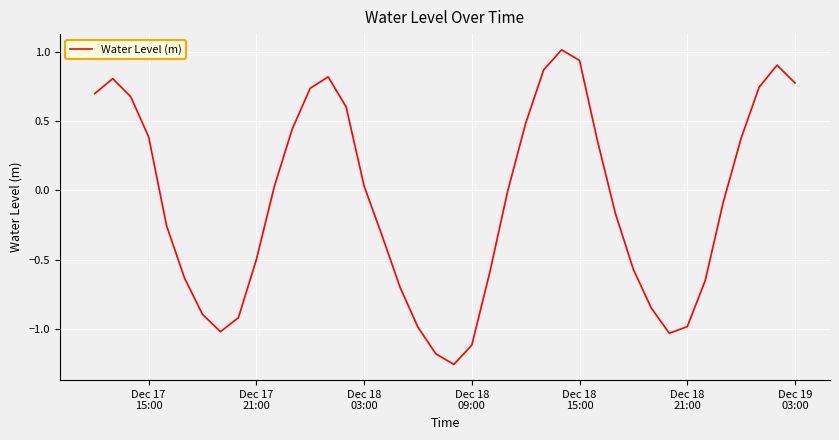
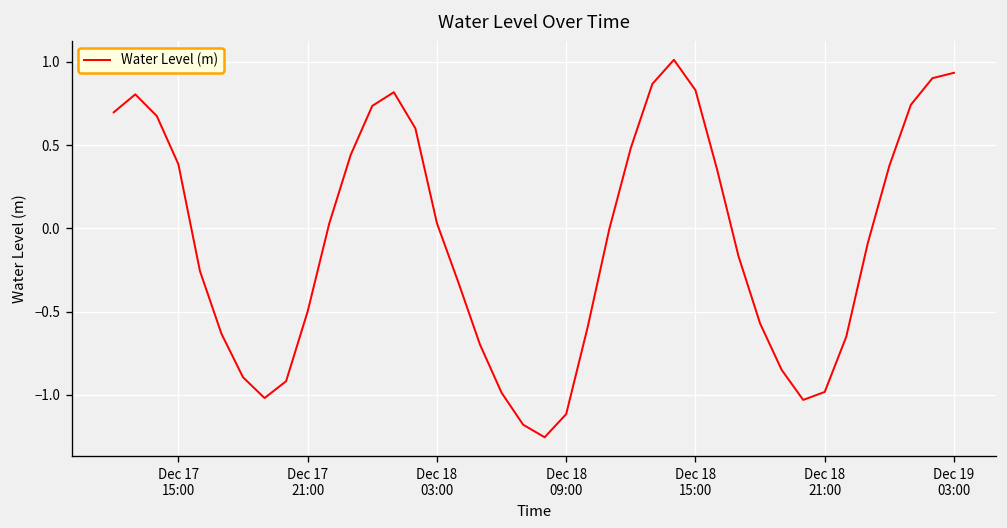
  {
    "Dec 17 15:00": 0.39,
    "Dec 17 21:00": -0.50,
    "Dec 18 03:00": 0.03,
    "Dec 18 09:00": -1.12,
-   "Dec 18 15:00": 0.94,
+   "Dec 18 15:00": 0.83,
    "Dec 18 21:00": -0.98,
-   "Dec 19 03:00": 0.77
+   "Dec 19 03:00": 0.93
  }
